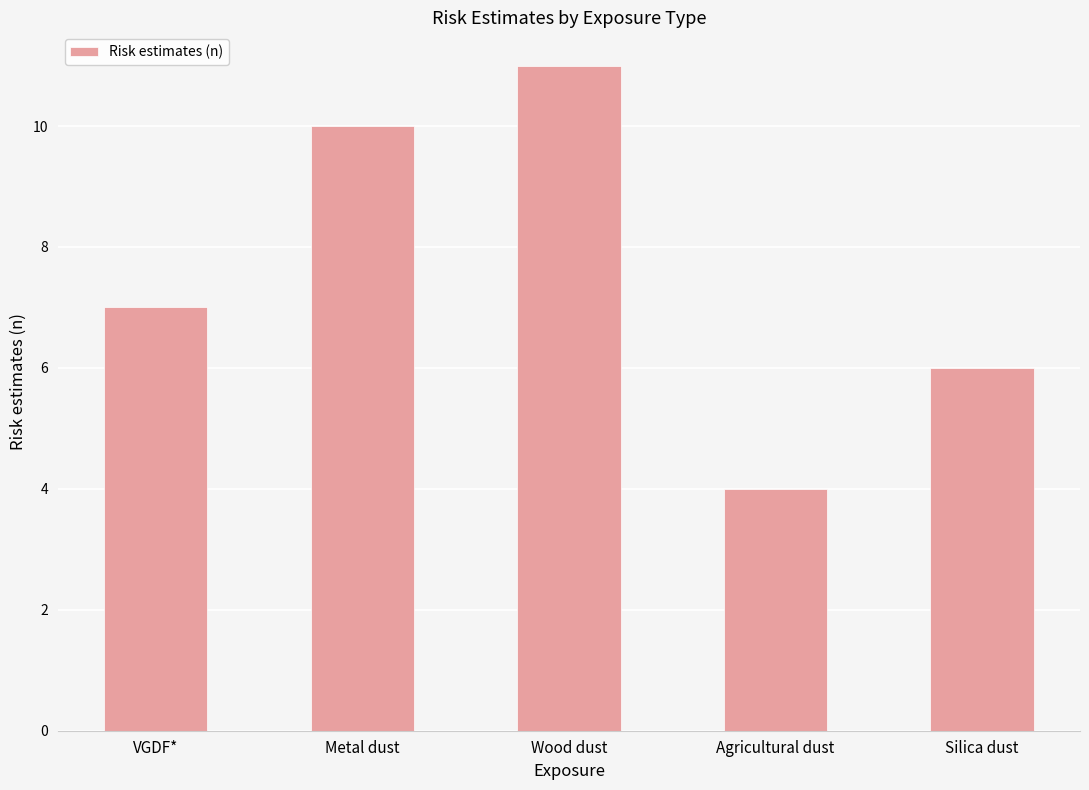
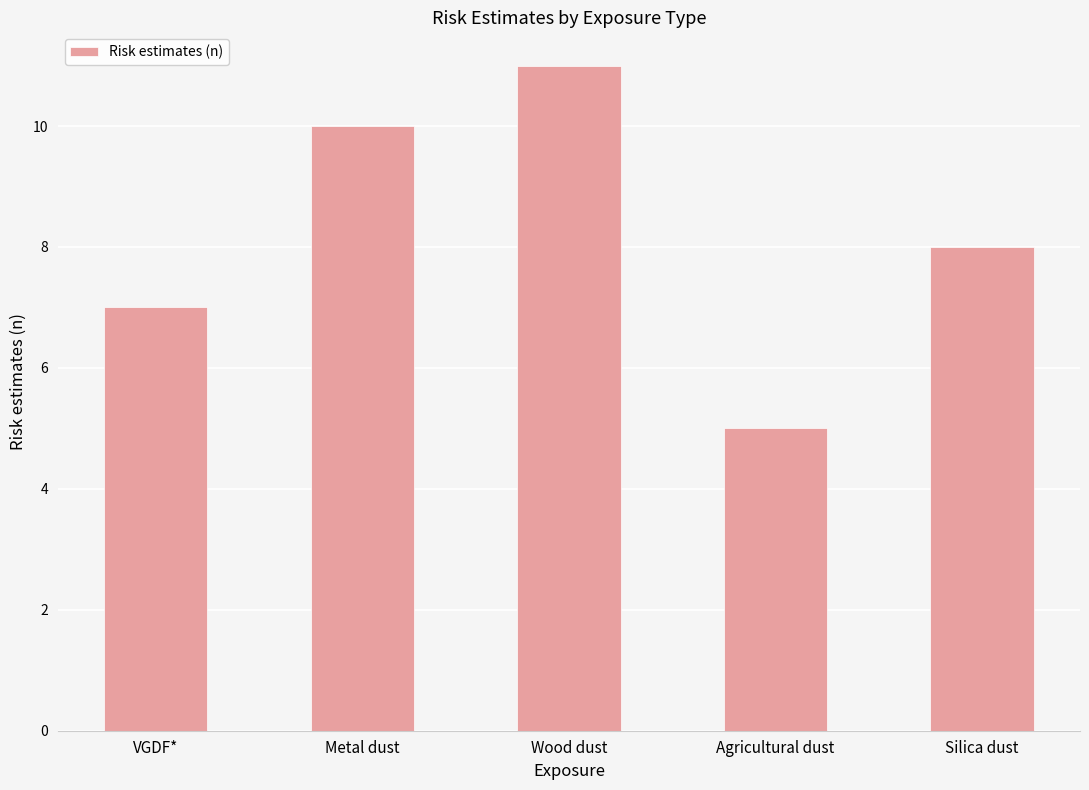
  {
    "VGDF*": 7,
    "Metal dust": 10,
    "Wood dust": 11,
-   "Agricultural dust": 4,
-   "Silica dust": 6
+   "Agricultural dust": 5,
+   "Silica dust": 8
  }
